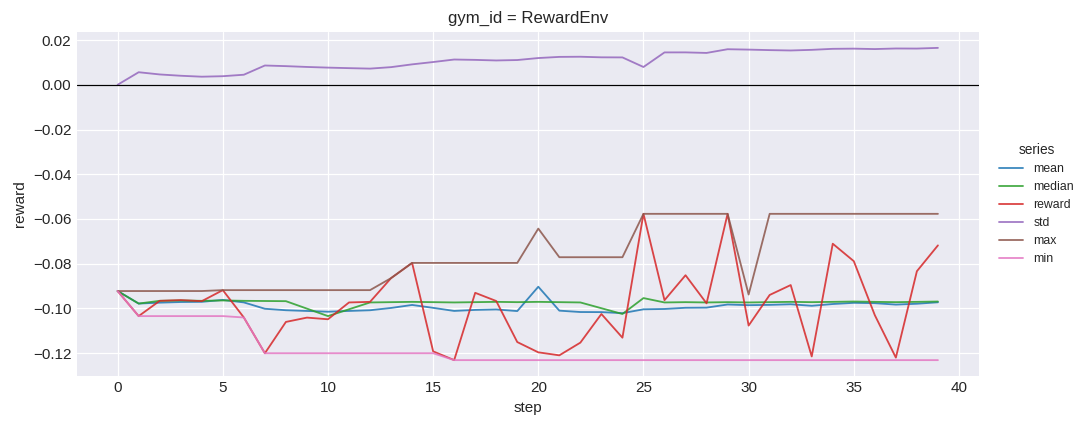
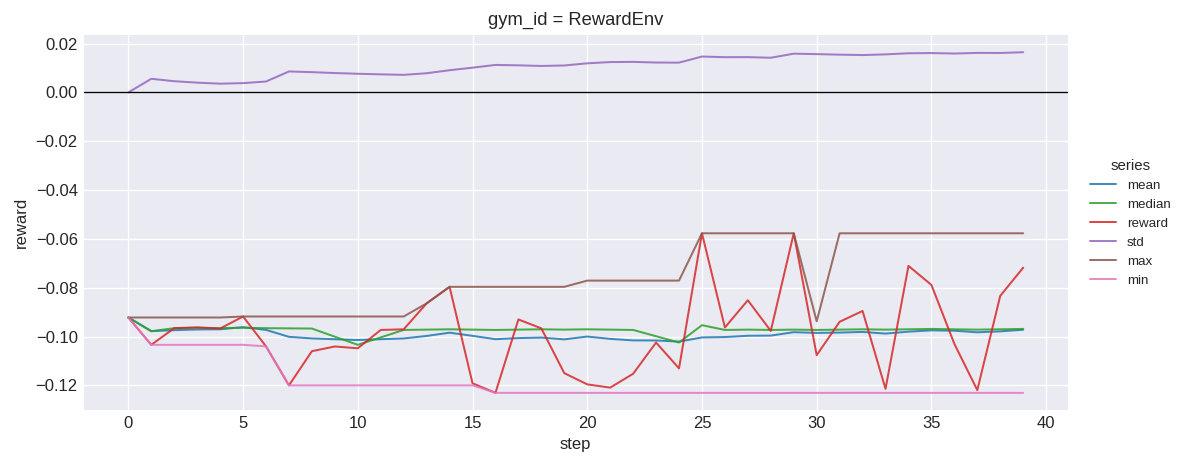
  {
    "mean": {
      "10": -0.101,
      "15": -0.100,
-     "20": -0.090,
+     "20": -0.100,
      "25": -0.100
    },
    "median": {
      "10": -0.103,
      "15": -0.097,
      "20": -0.097,
      "25": -0.095
    },
    "reward": {
      "10": -0.105,
      "20": -0.120,
      "30": -0.108,
      "35": -0.079
    },
    "std": {
      "0": 0.000,
      "5": 0.004,
      "10": 0.008,
      "15": 0.010,
      "20": 0.012,
-     "25": 0.008,
+     "25": 0.015,
      "30": 0.016,
      "35": 0.016
    },
    "max": {
      "10": -0.092,
      "15": -0.080,
-     "20": -0.064,
+     "20": -0.077,
      "30": -0.094,
      "35": -0.058
    },
    "min": {
      "5": -0.103,
      "10": -0.120,
      "20": -0.123,
      "25": -0.123,
      "30": -0.123,
      "35": -0.123
    }
  }
